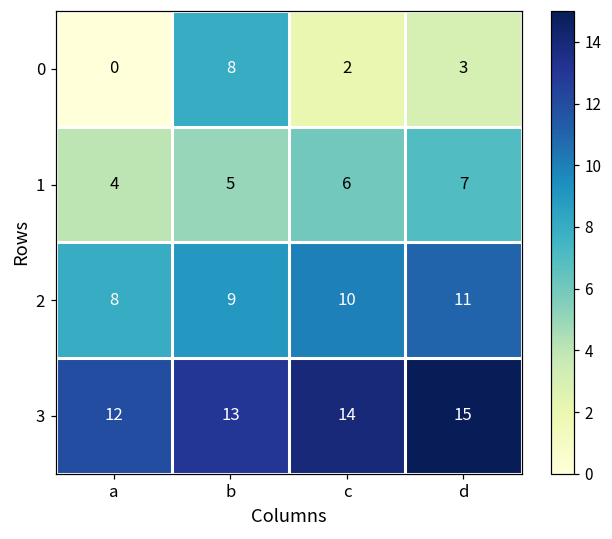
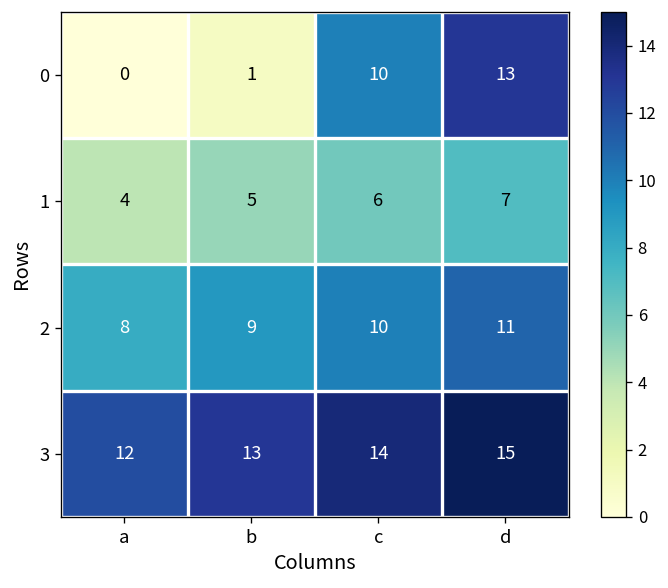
  {
    "0": {
      "a": 0,
-     "b": 8,
-     "c": 2,
-     "d": 3
+     "b": 1,
+     "c": 10,
+     "d": 13
    },
    "1": {
      "a": 4,
      "b": 5,
      "c": 6,
      "d": 7
    },
    "2": {
      "a": 8,
      "b": 9,
      "c": 10,
      "d": 11
    },
    "3": {
      "a": 12,
      "b": 13,
      "c": 14,
      "d": 15
    }
  }
